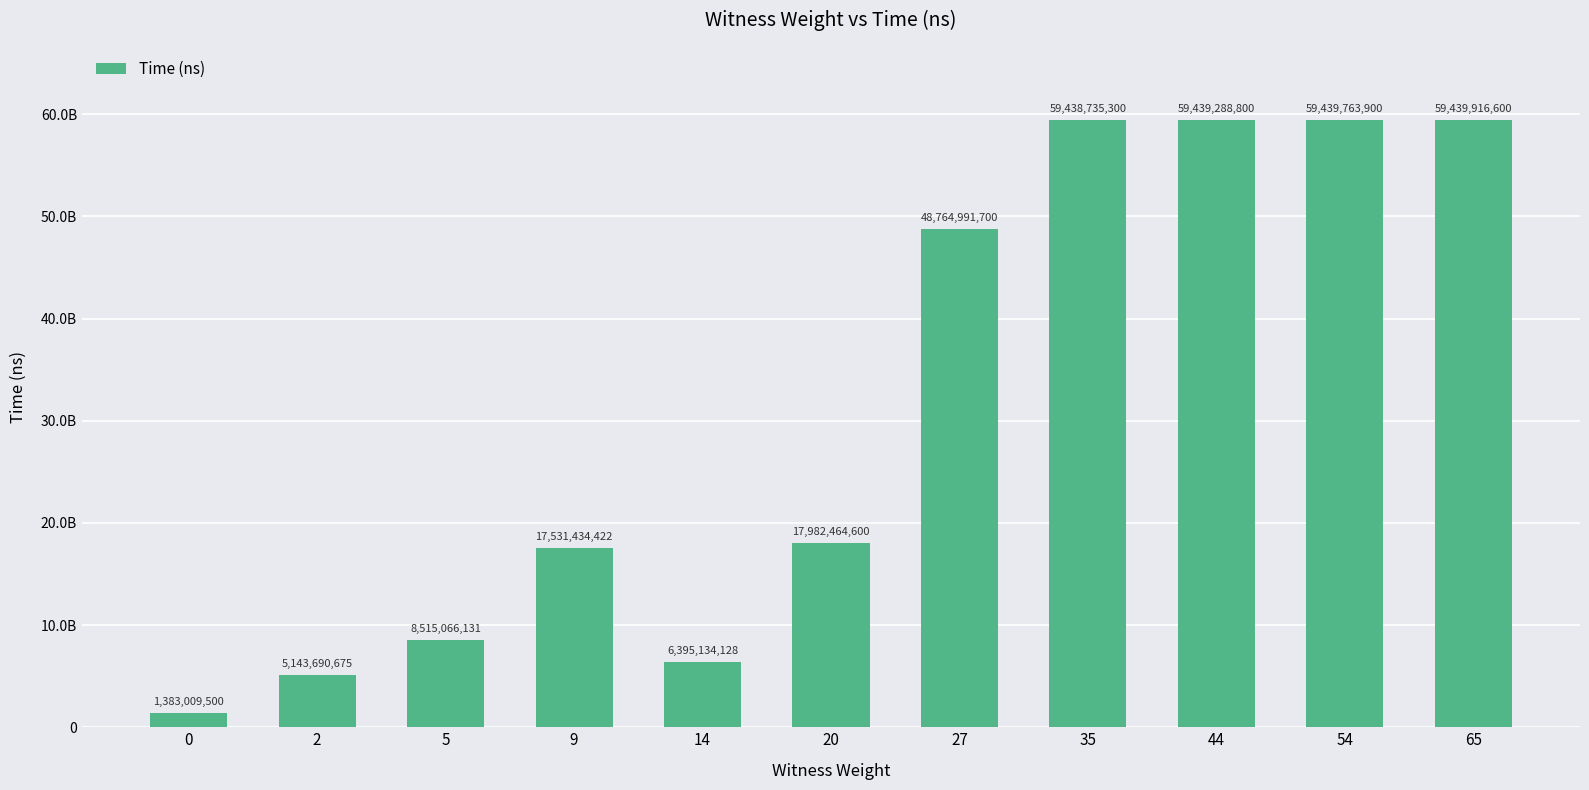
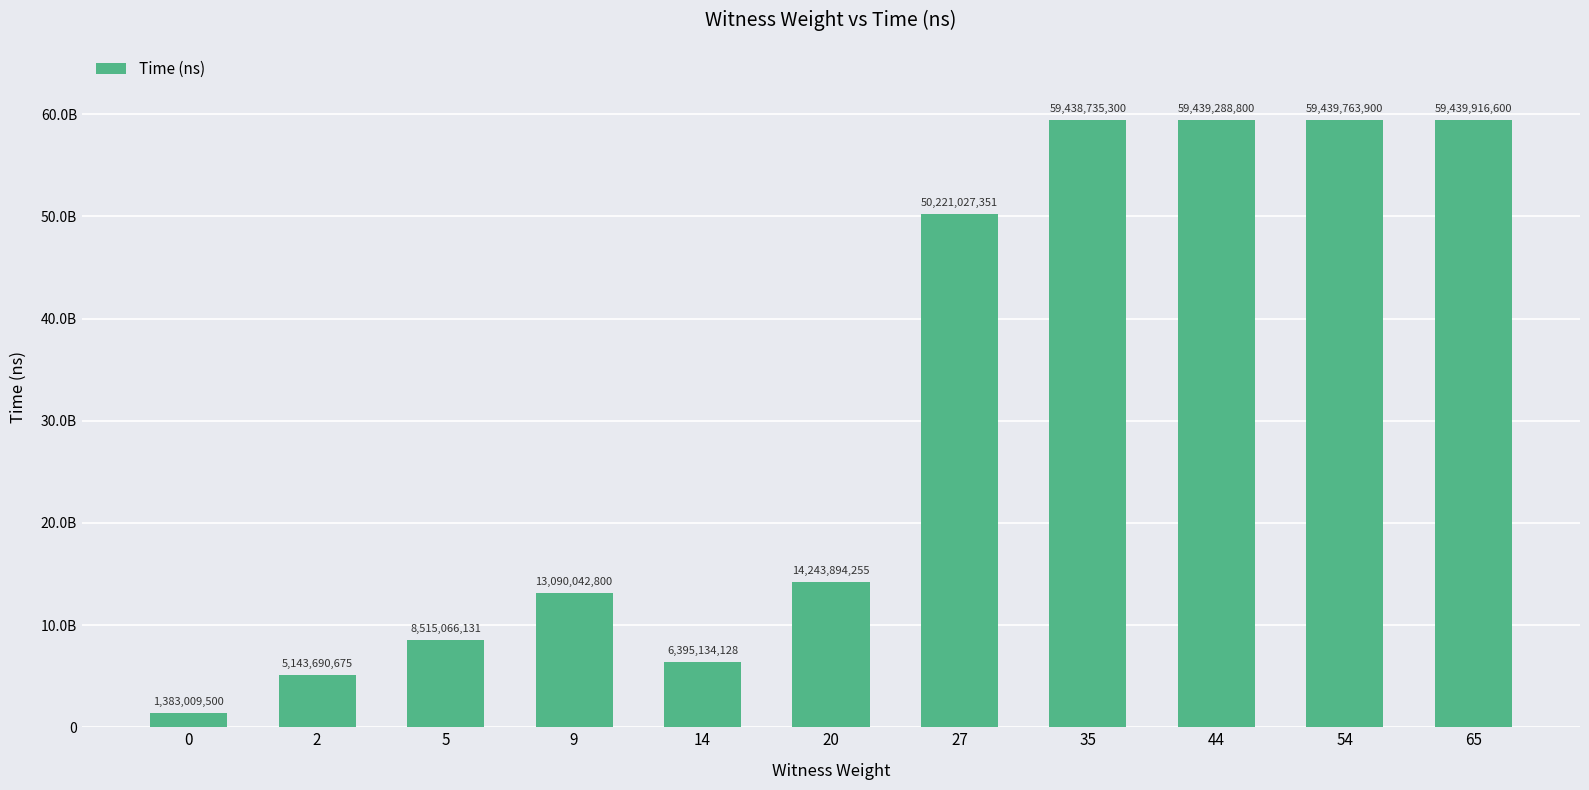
  {
    "0": "1,383,009,500",
    "2": "5,143,690,675",
    "5": "8,515,066,131",
-   "9": "17,531,434,422",
+   "9": "13,090,042,800",
    "14": "6,395,134,128",
-   "20": "17,982,464,600",
-   "27": "48,764,991,700",
+   "20": "14,243,894,255",
+   "27": "50,221,027,351",
    "35": "59,438,735,300",
    "44": "59,439,288,800",
    "54": "59,439,763,900",
    "65": "59,439,916,600"
  }
